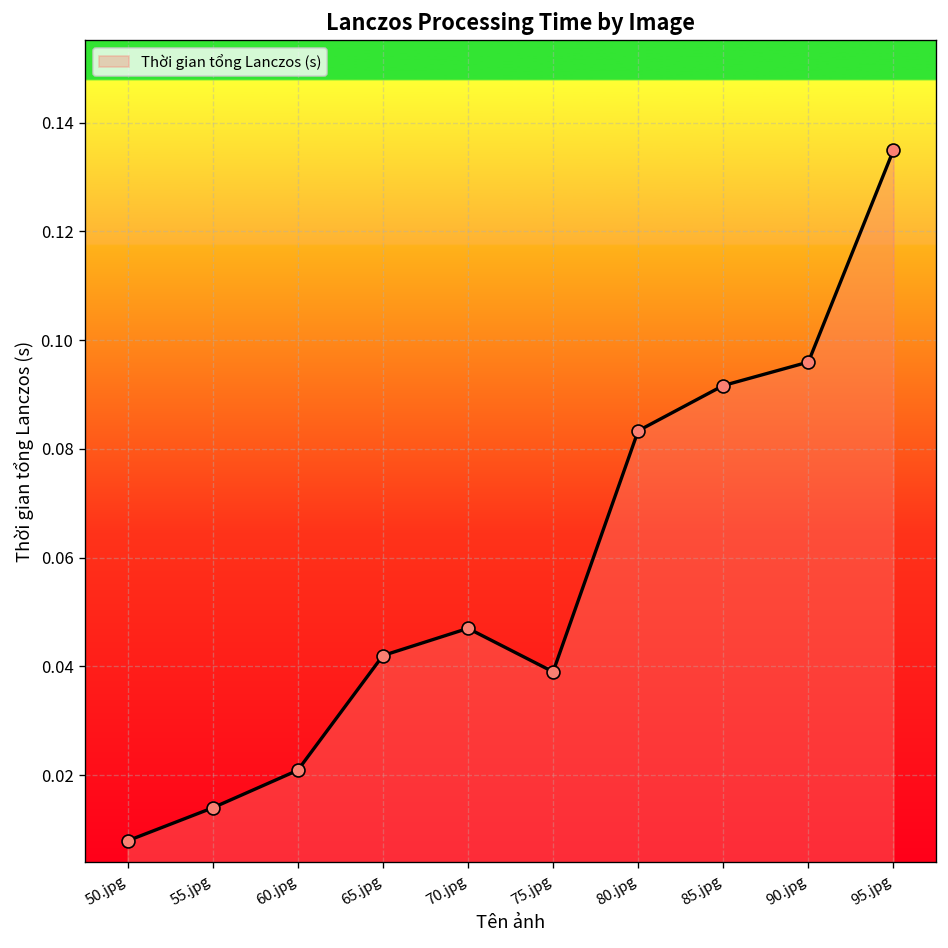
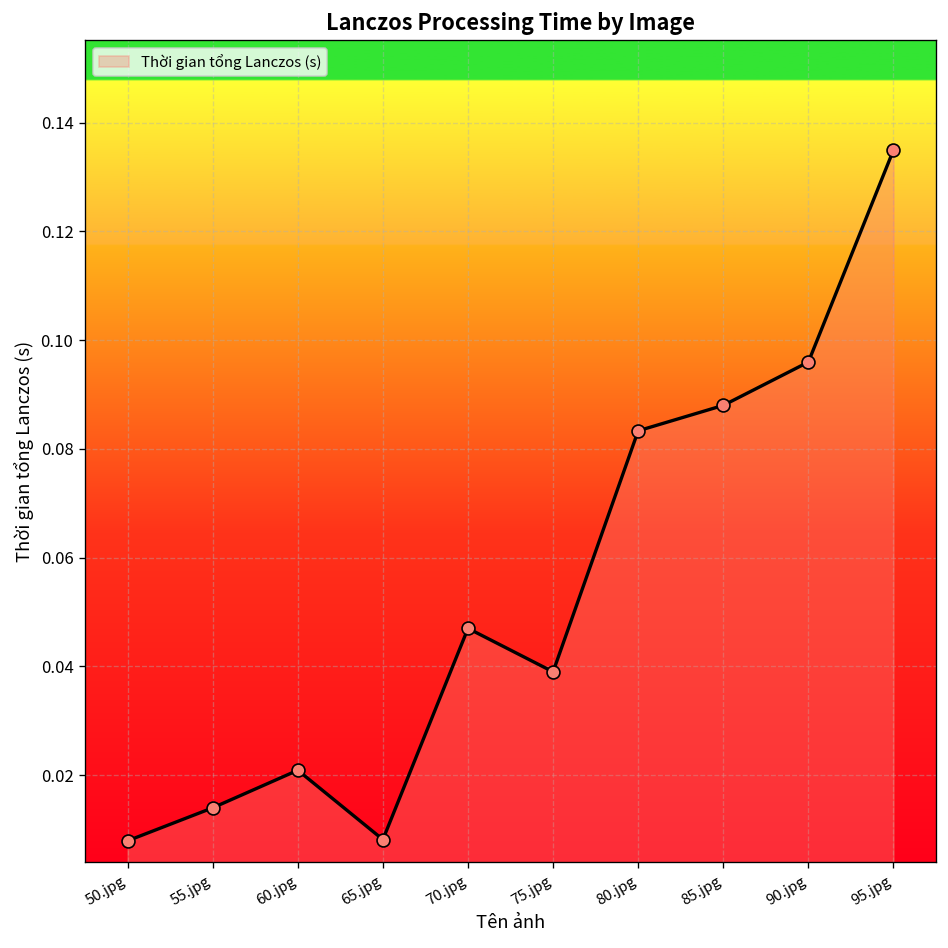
  {
    "50.jpg": 0.008,
    "55.jpg": 0.014,
    "60.jpg": 0.021,
-   "65.jpg": 0.042,
+   "65.jpg": 0.008,
    "70.jpg": 0.047,
    "75.jpg": 0.039,
    "80.jpg": 0.083,
-   "85.jpg": 0.092,
+   "85.jpg": 0.088,
    "90.jpg": 0.096,
    "95.jpg": 0.135
  }
